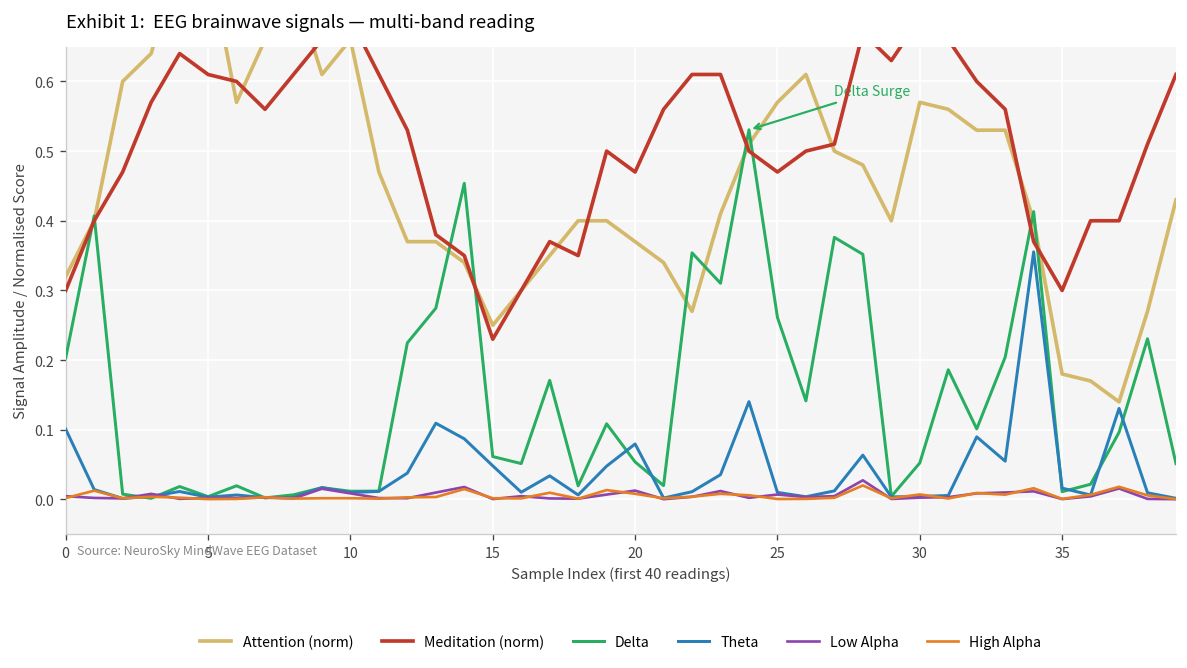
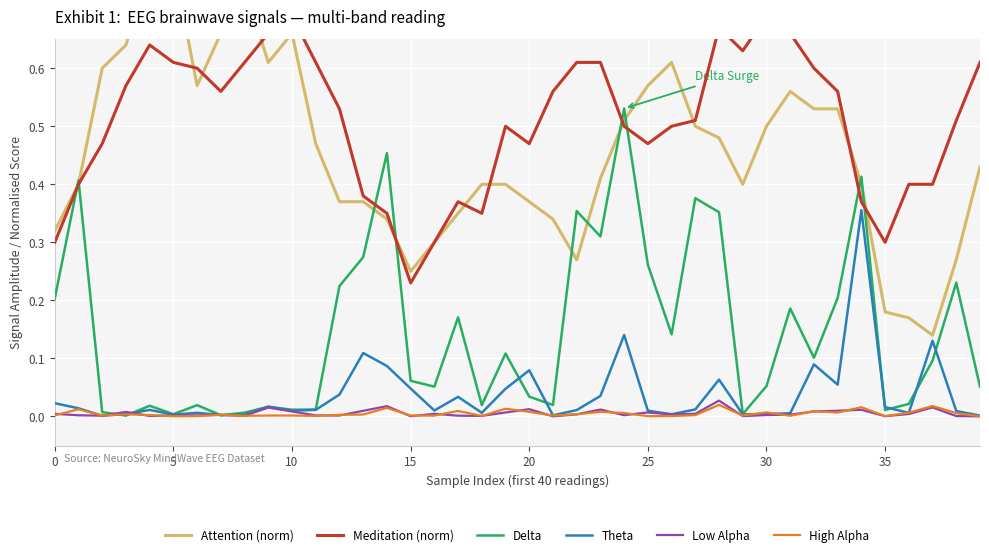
  {
    "Attention (norm)": {
      "0": 0.32,
      "15": 0.25,
      "20": 0.37,
      "25": 0.57,
-     "30": 0.57,
+     "30": 0.50,
      "35": 0.18
    },
    "Meditation (norm)": {
      "0": 0.30,
      "5": 0.61,
      "15": 0.23,
      "20": 0.47,
      "25": 0.47,
      "35": 0.30
    },
    "Delta": {
      "0": 0.20,
      "15": 0.06,
-     "20": 0.05,
+     "20": 0.03,
      "25": 0.26,
      "30": 0.05,
      "35": 0.01
    },
    "Theta": {
-     "0": 0.10,
+     "0": 0.02,
      "15": 0.05,
      "20": 0.08,
      "35": 0.02
    },
    "Low Alpha": {
      "20": 0.01
    },
    "High Alpha": {
      "10": 0.00,
      "20": 0.01,
      "25": 0.00
    }
  }
